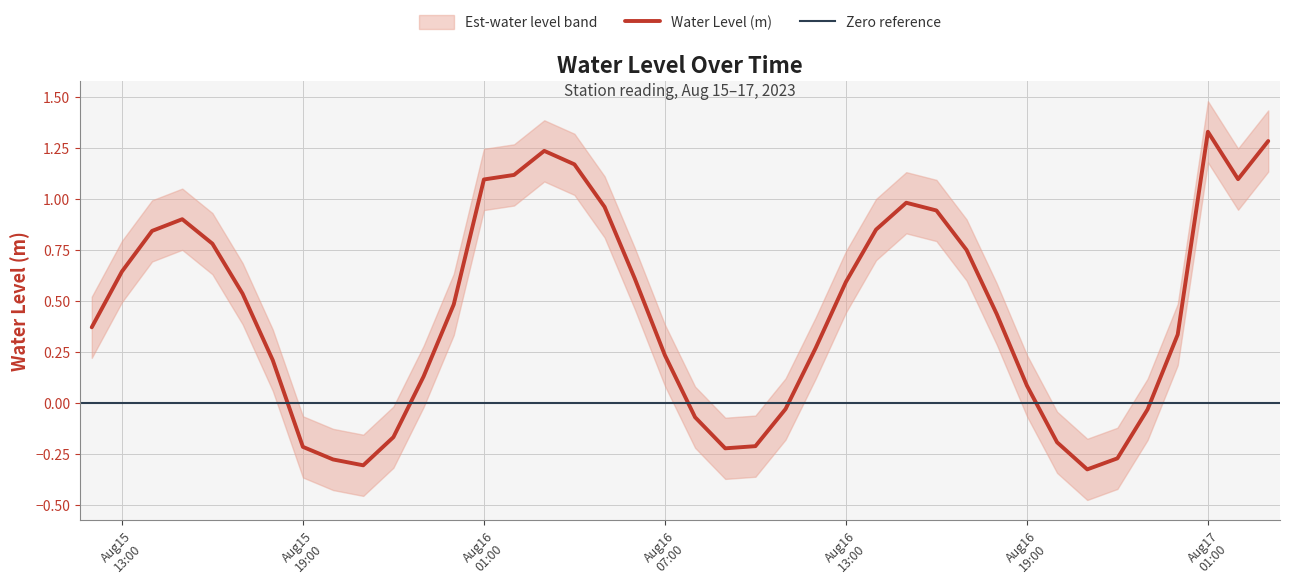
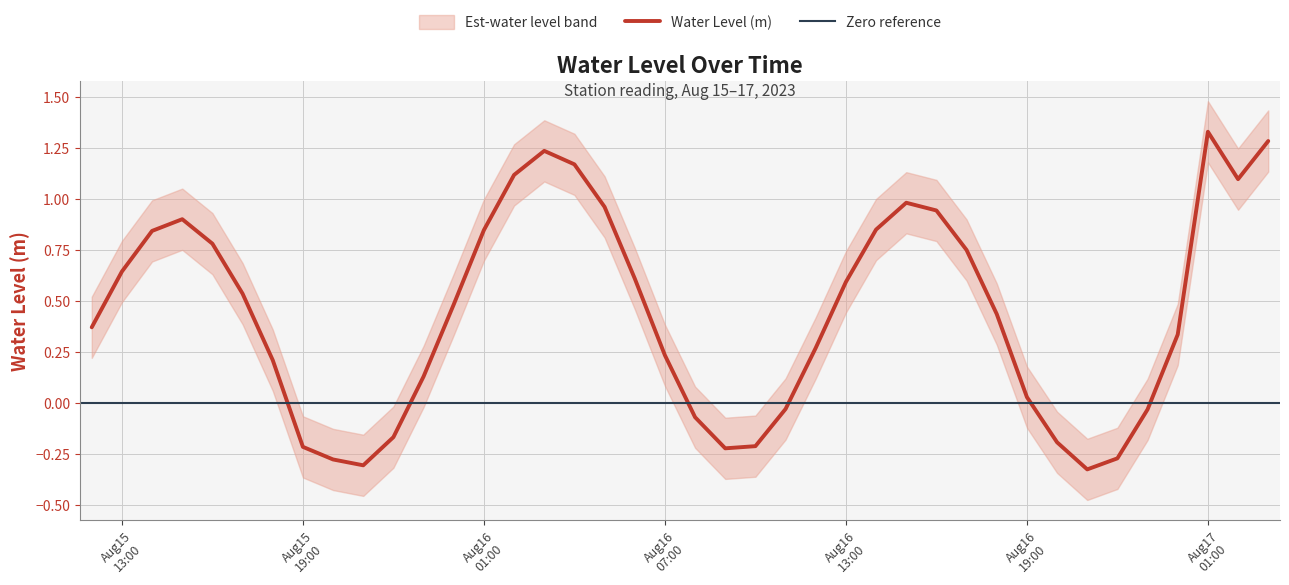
  {
    "Water Level (m)": {
      "Aug15 13:00": 0.64,
      "Aug15 19:00": -0.21,
-     "Aug16 01:00": 1.10,
+     "Aug16 01:00": 0.85,
      "Aug16 07:00": 0.23,
      "Aug16 13:00": 0.59,
-     "Aug16 19:00": 0.09,
+     "Aug16 19:00": 0.03,
      "Aug17 01:00": 1.33
    }
  }
